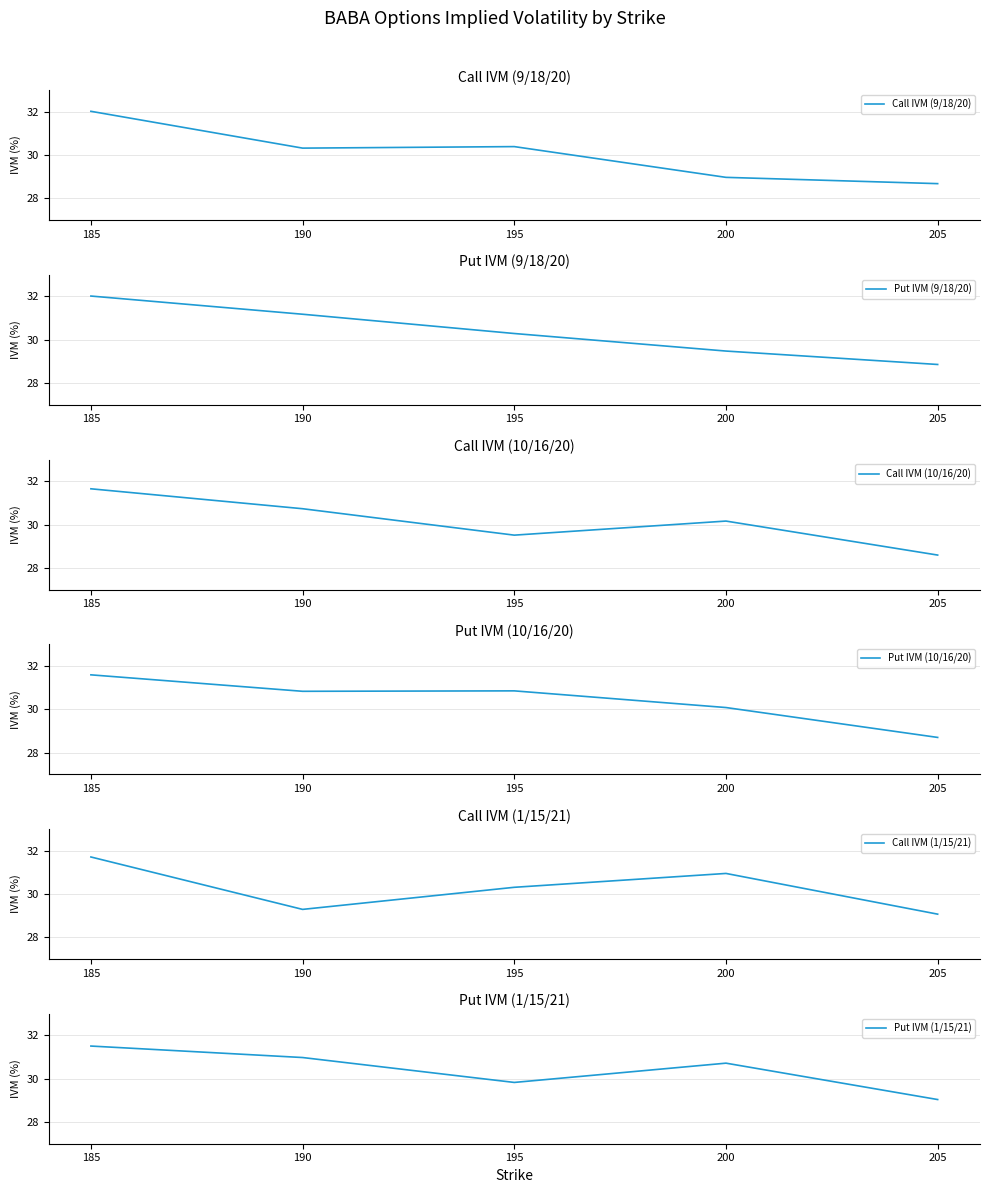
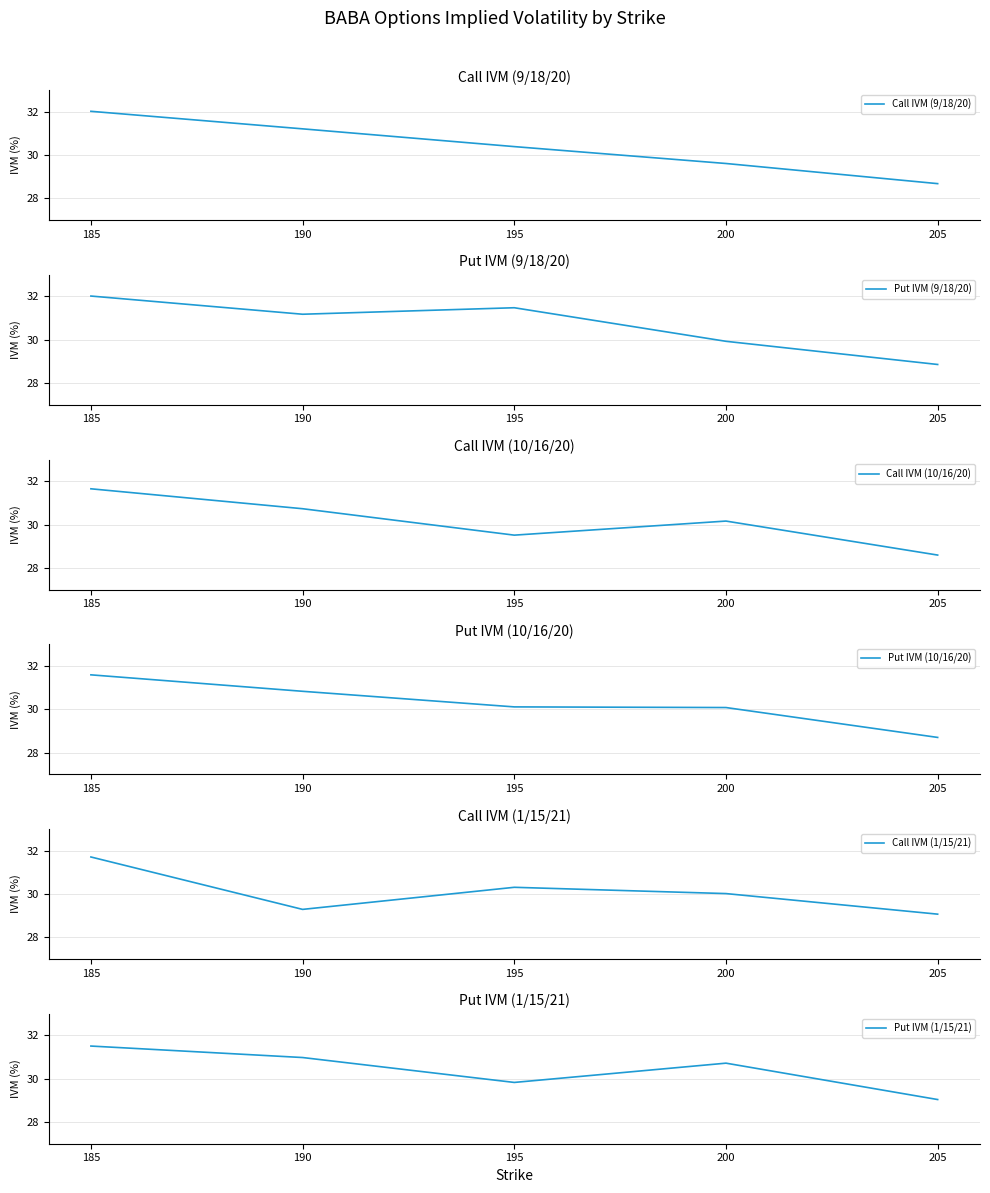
  {
    "Call IVM (9/18/20)": {
      "185": 32.0,
-     "190": 30.3,
+     "190": 31.2,
      "195": 30.4,
-     "200": 29.0,
+     "200": 29.6,
      "205": 28.7
    },
    "Put IVM (9/18/20)": {
      "185": 32.0,
      "190": 31.2,
-     "195": 30.3,
-     "200": 29.5,
+     "195": 31.5,
+     "200": 29.9,
      "205": 28.9
    },
    "Call IVM (10/16/20)": {
      "185": 31.7,
      "190": 30.7,
      "195": 29.5,
      "200": 30.2,
      "205": 28.6
    },
    "Put IVM (10/16/20)": {
      "185": 31.6,
      "190": 30.8,
-     "195": 30.9,
+     "195": 30.1,
      "200": 30.1,
      "205": 28.7
    },
    "Call IVM (1/15/21)": {
      "185": 31.7,
      "190": 29.3,
      "195": 30.3,
-     "200": 31.0,
+     "200": 30.0,
      "205": 29.1
    },
    "Put IVM (1/15/21)": {
      "185": 31.5,
      "190": 31.0,
      "195": 29.8,
      "200": 30.7,
      "205": 29.0
    }
  }
